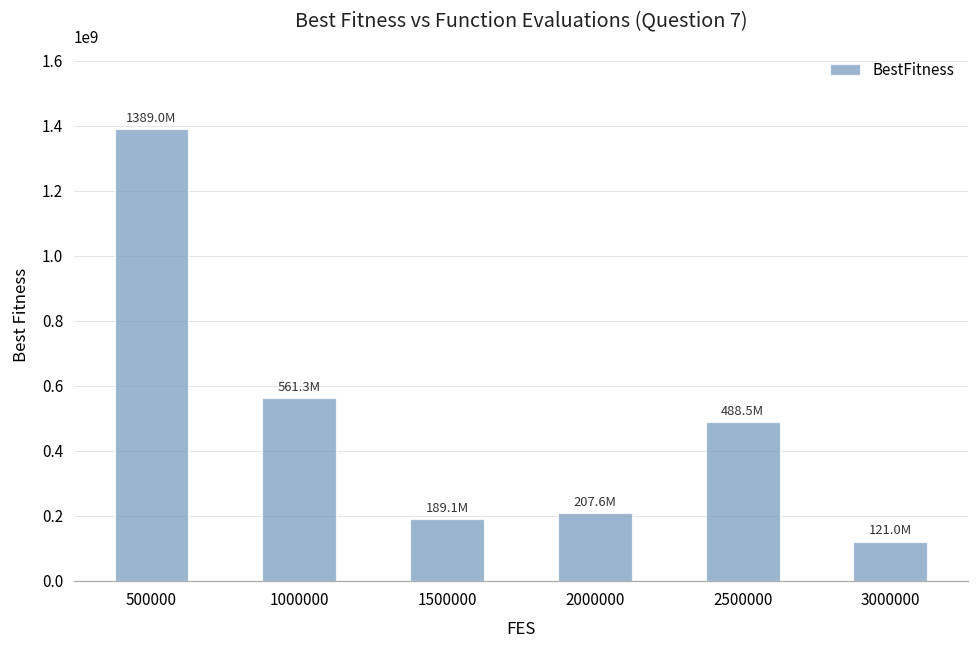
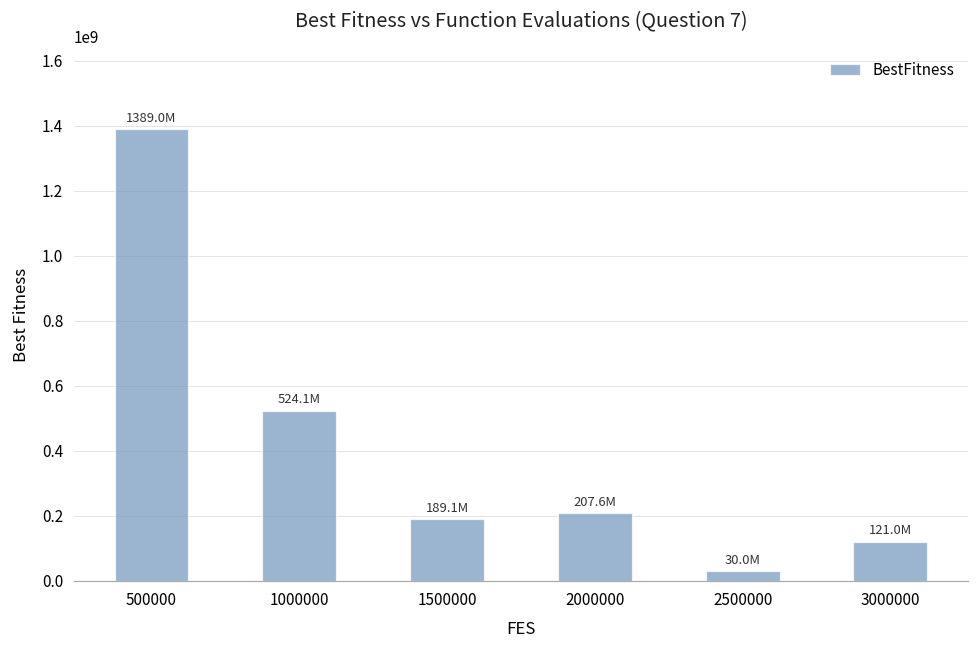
  {
    "500000": "1389.0M",
-   "1000000": "561.3M",
+   "1000000": "524.1M",
    "1500000": "189.1M",
    "2000000": "207.6M",
-   "2500000": "488.5M",
+   "2500000": "30.0M",
    "3000000": "121.0M"
  }
